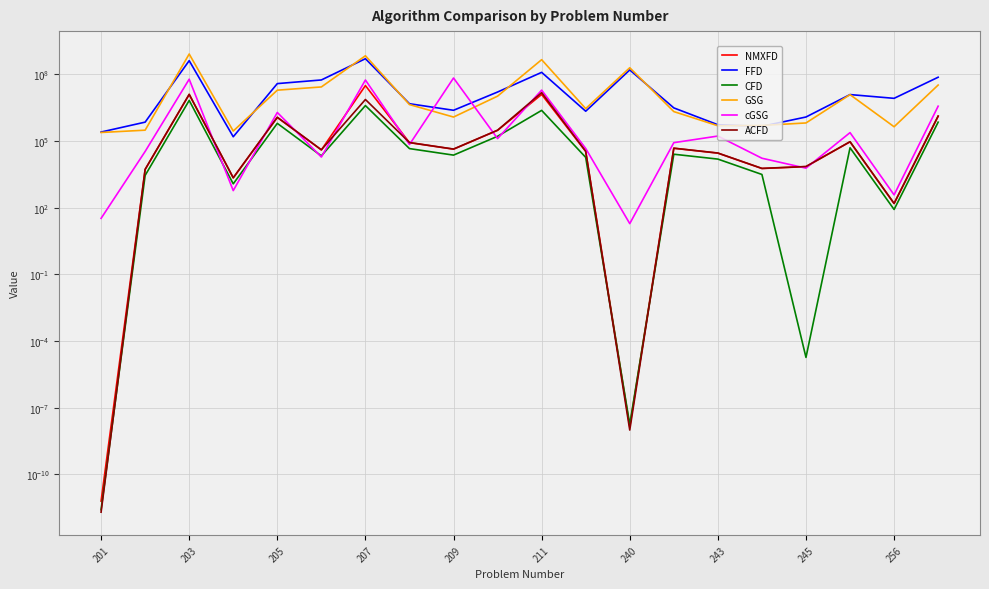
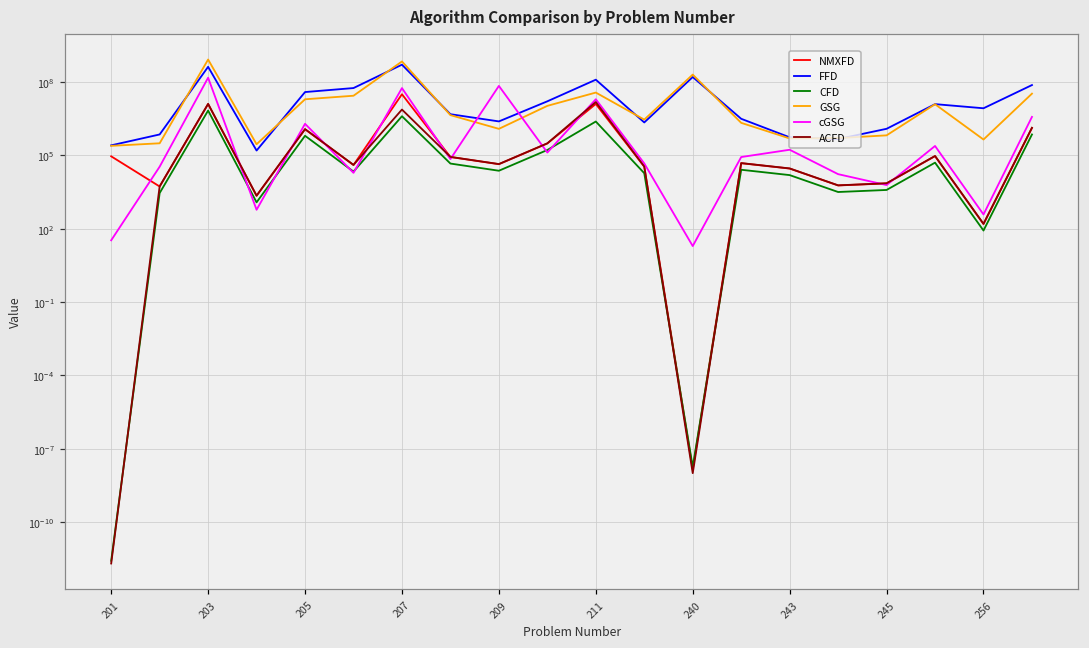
  {
    "NMXFD": {
-     "201": 0,
+     "201": 90000,
      "207": 30000000
    },
    "FFD": {
      "203": 400000000,
      "205": 40000000,
      "207": 500000000,
      "209": 2000000,
      "211": 100000000,
      "245": 1000000,
      "256": 8000000
    },
    "CFD": {
      "201": 0.000000000003,
      "203": 7000000,
      "205": 600000,
      "207": 4000000,
      "209": 20000,
      "211": 2000000,
      "243": 20000,
-     "245": 0.00002,
+     "245": 4000,
      "256": 80
    },
    "GSG": {
      "203": 800000000,
      "205": 20000000,
      "207": 700000000,
      "209": 1000000,
-     "211": 500000000,
+     "211": 40000000,
      "245": 700000,
      "256": 400000
    },
    "cGSG": {
      "201": 30,
-     "203": 60000000,
+     "203": 100000000,
      "205": 2000000,
      "207": 60000000,
      "209": 70000000,
      "211": 20000000,
      "240": 20,
      "256": 400
    },
    "ACFD": {
      "201": 0.000000000002,
      "207": 7000000,
      "240": 0.00000001
    }
  }
